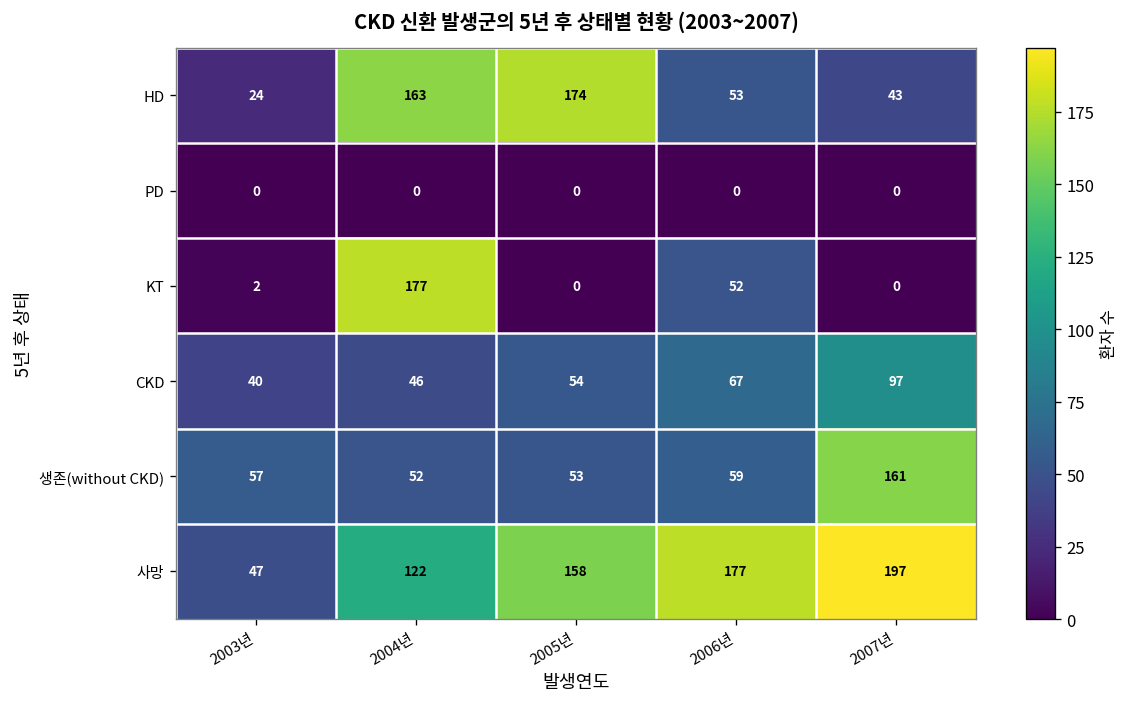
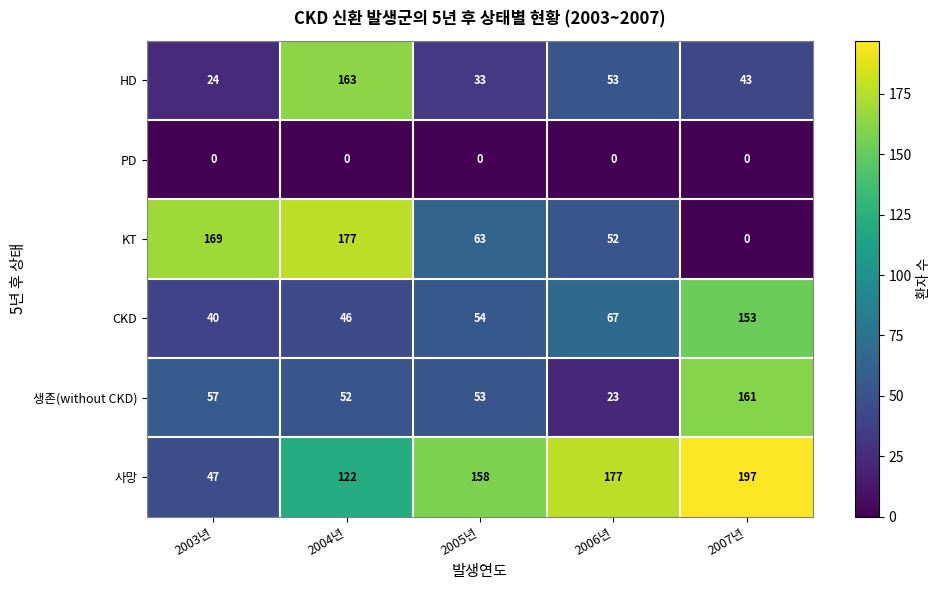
  {
    "HD": {
      "2003년": 24,
      "2004년": 163,
-     "2005년": 174,
+     "2005년": 33,
      "2006년": 53,
      "2007년": 43
    },
    "PD": {
      "2003년": 0,
      "2004년": 0,
      "2005년": 0,
      "2006년": 0,
      "2007년": 0
    },
    "KT": {
-     "2003년": 2,
+     "2003년": 169,
      "2004년": 177,
-     "2005년": 0,
+     "2005년": 63,
      "2006년": 52,
      "2007년": 0
    },
    "CKD": {
      "2003년": 40,
      "2004년": 46,
      "2005년": 54,
      "2006년": 67,
-     "2007년": 97
+     "2007년": 153
    },
    "생존(without CKD)": {
      "2003년": 57,
      "2004년": 52,
      "2005년": 53,
-     "2006년": 59,
+     "2006년": 23,
      "2007년": 161
    },
    "사망": {
      "2003년": 47,
      "2004년": 122,
      "2005년": 158,
      "2006년": 177,
      "2007년": 197
    }
  }
